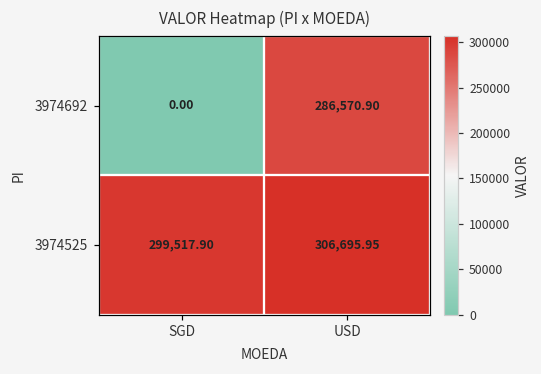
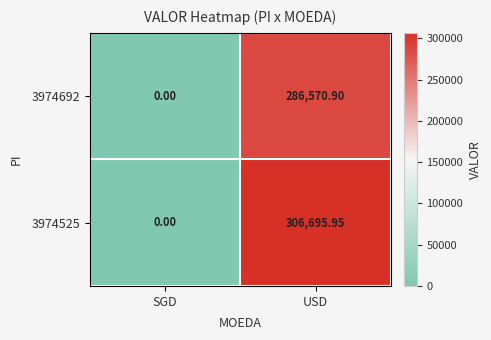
  {
    "3974692": {
      "SGD": "0.00",
      "USD": "286,570.90"
    },
    "3974525": {
-     "SGD": "299,517.90",
+     "SGD": "0.00",
      "USD": "306,695.95"
    }
  }
